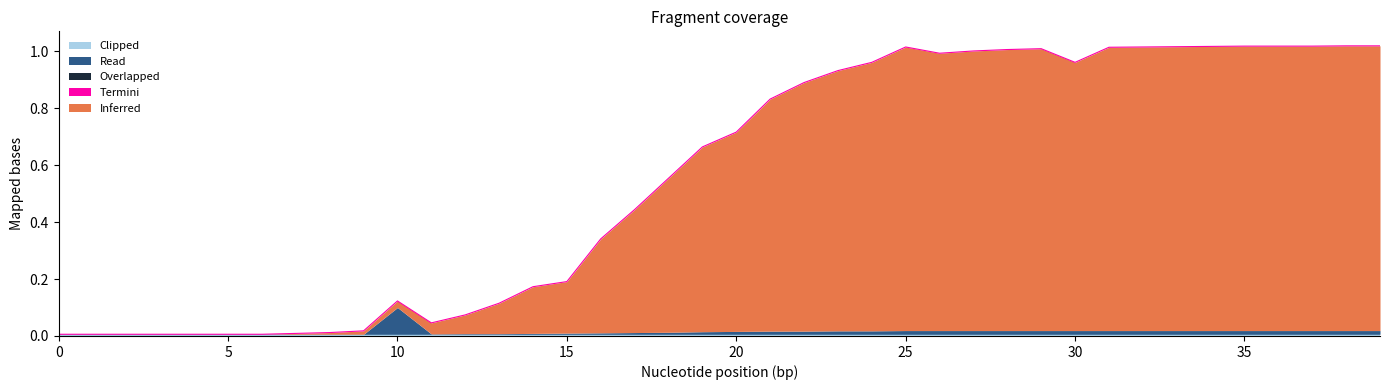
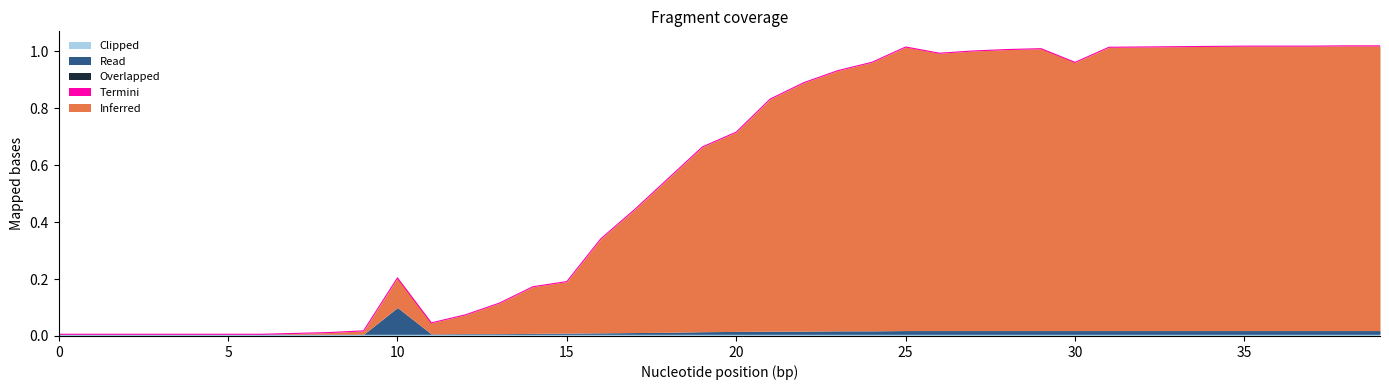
  {
    "Inferred": {
-     "10": 0.02,
+     "10": 0.10,
      "15": 0.18,
      "20": 0.70,
      "25": 1.00,
      "30": 0.94,
      "35": 1.00
    }
  }
